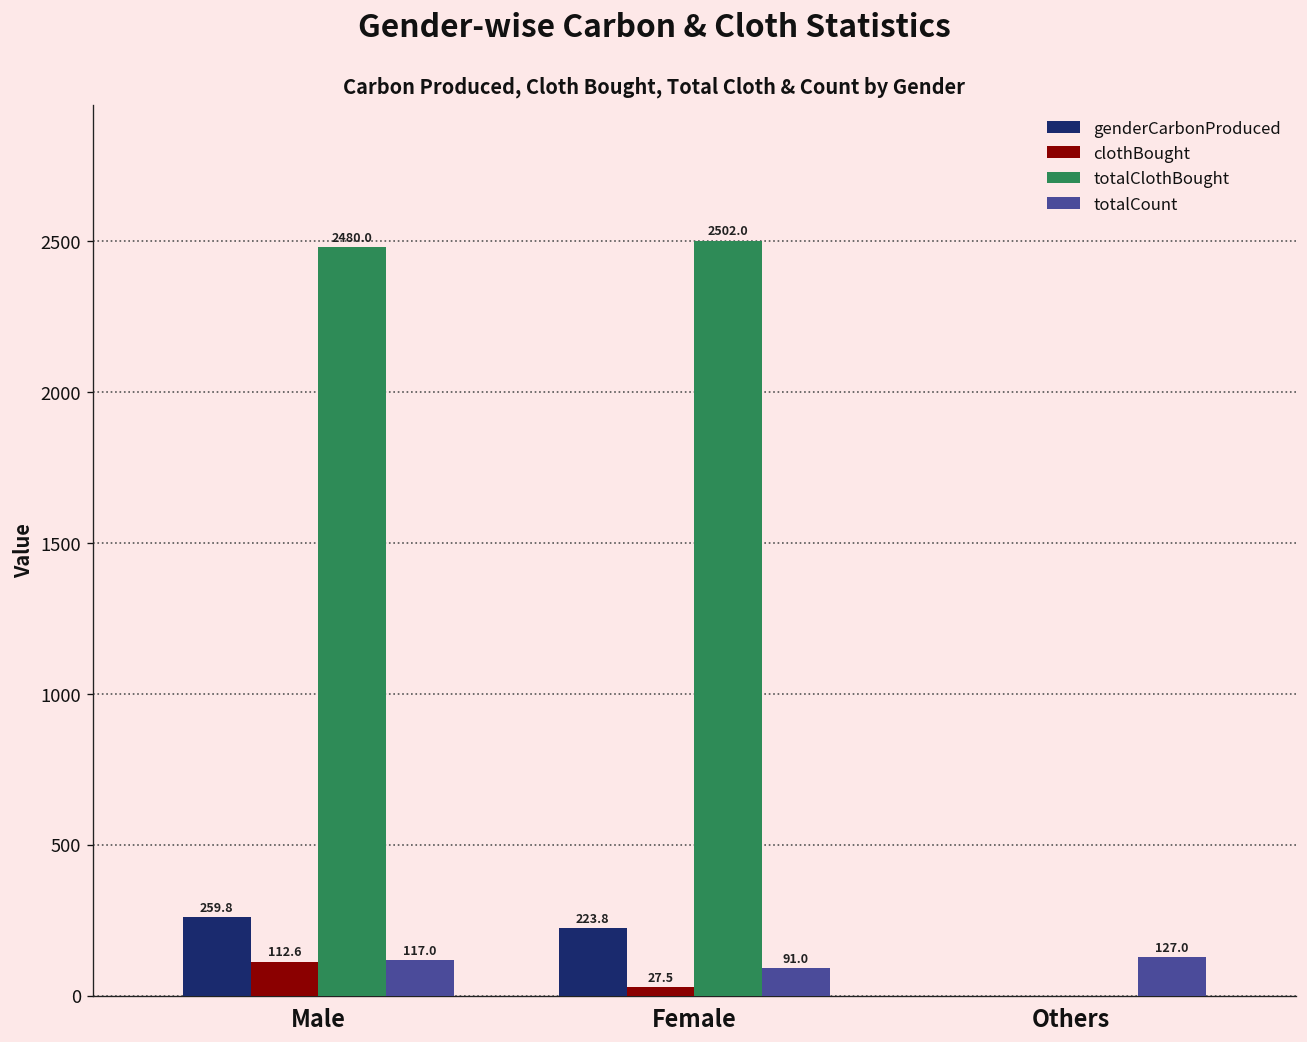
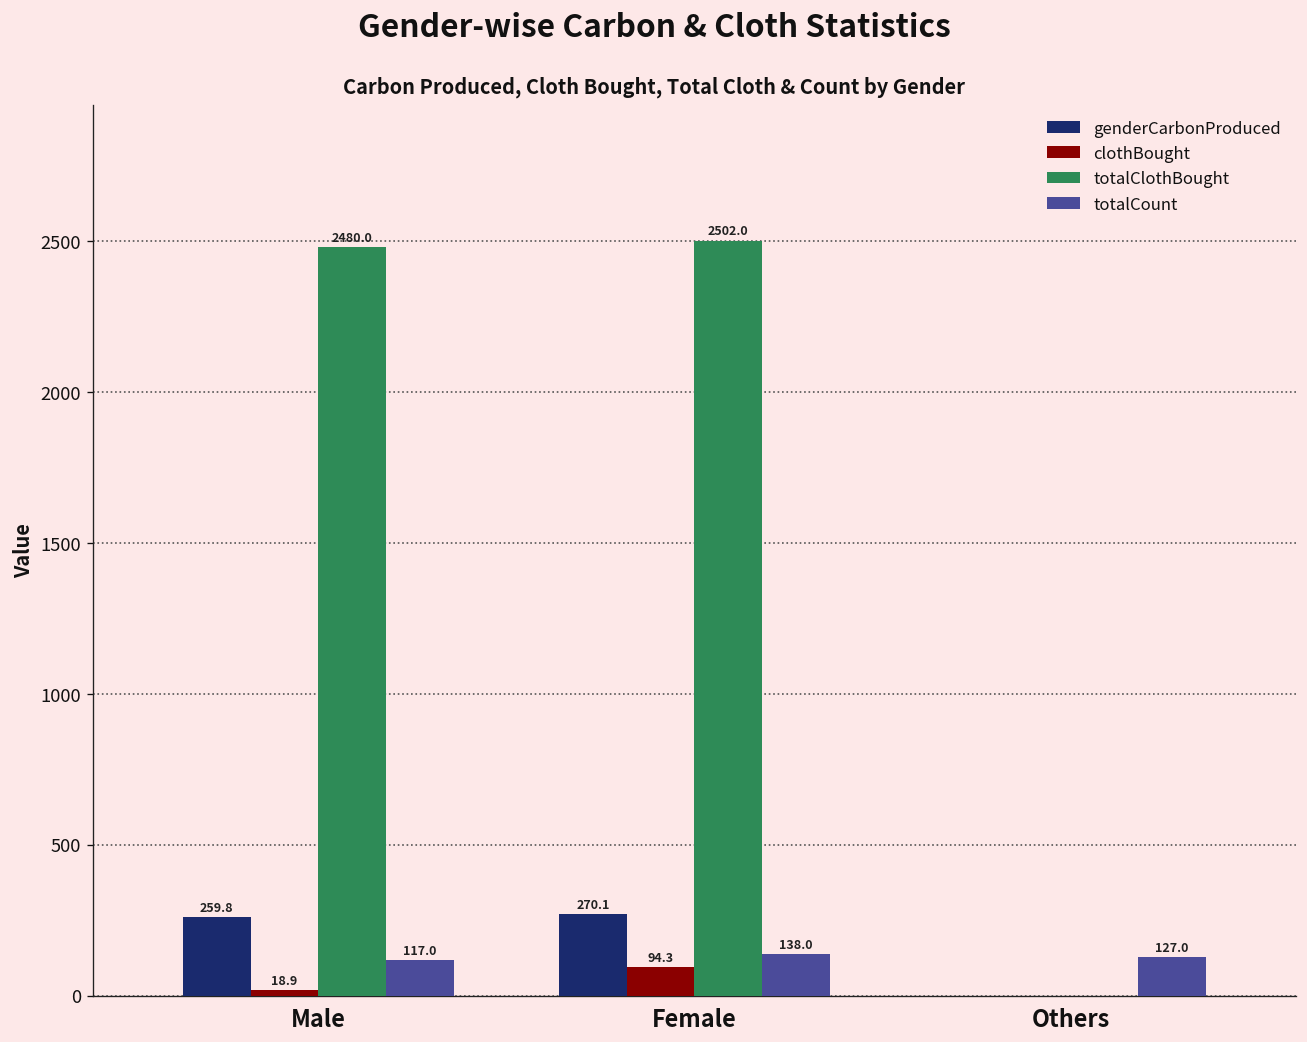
  {
    "genderCarbonProduced": {
      "Male": 259.8,
-     "Female": 223.8
+     "Female": 270.1
    },
    "clothBought": {
-     "Male": 112.6,
-     "Female": 27.5
+     "Male": 18.9,
+     "Female": 94.3
    },
    "totalClothBought": {
      "Male": 2480.0,
      "Female": 2502.0
    },
    "totalCount": {
      "Male": 117.0,
-     "Female": 91.0,
+     "Female": 138.0,
      "Others": 127.0
    }
  }
